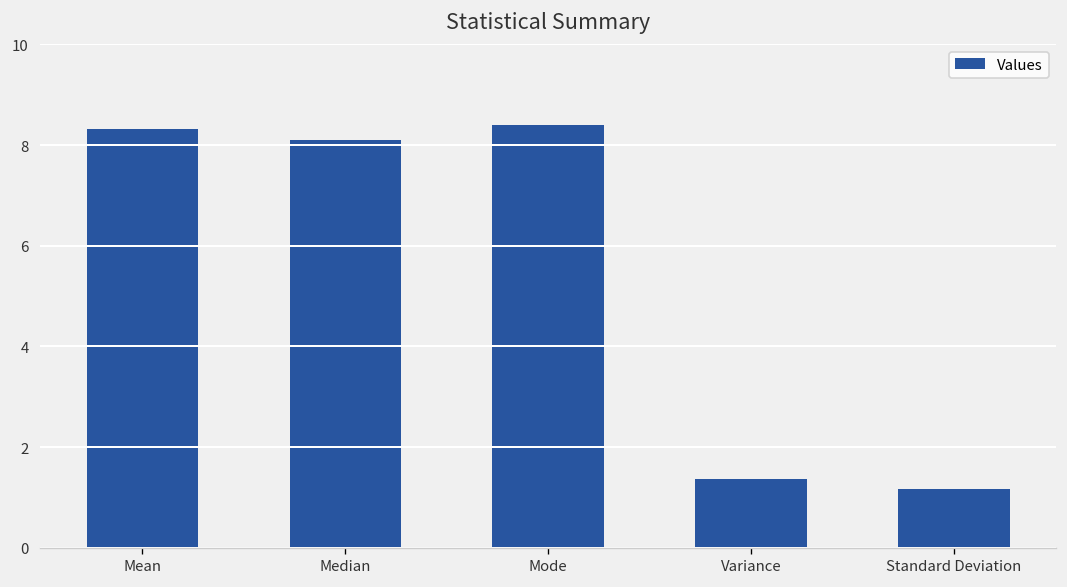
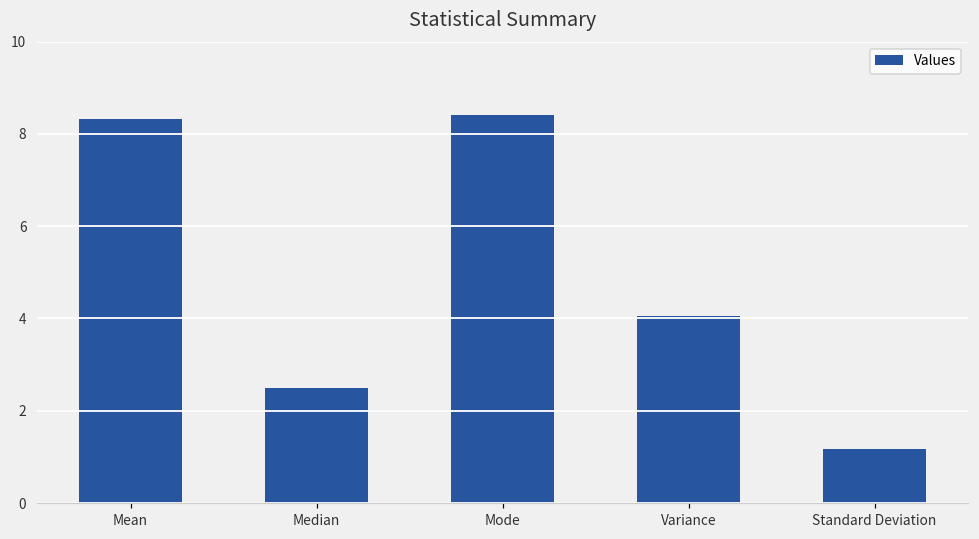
  {
    "Mean": 8.3,
-   "Median": 8.1,
+   "Median": 2.5,
    "Mode": 8.4,
-   "Variance": 1.4,
+   "Variance": 4.1,
    "Standard Deviation": 1.2
  }
